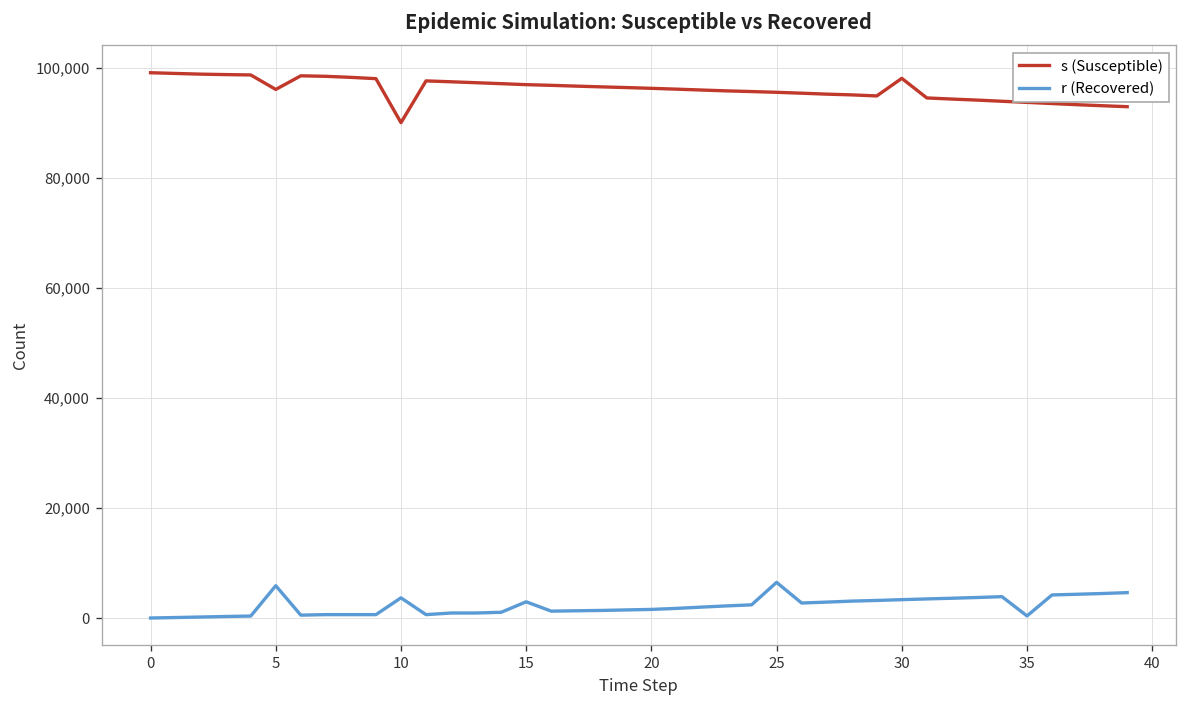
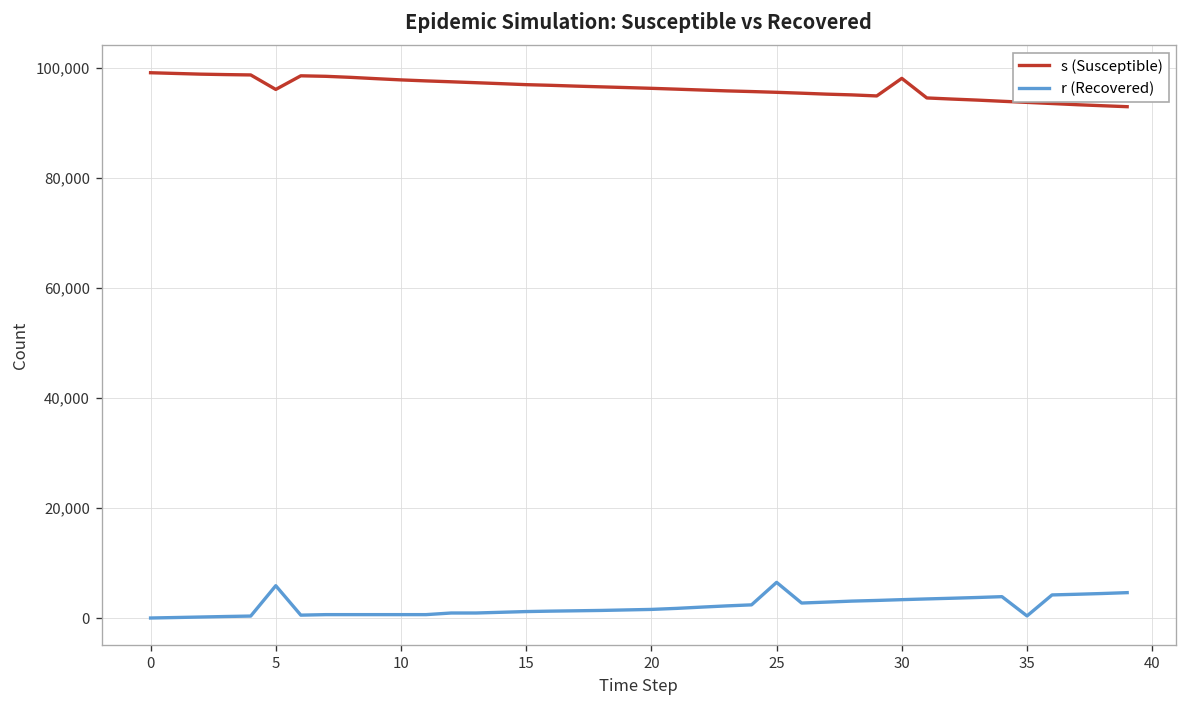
  {
    "s (Susceptible)": {
      "0": "99,000",
      "5": "96,000",
-     "10": "90,000",
+     "10": "98,000",
      "15": "97,000",
      "20": "96,000",
      "25": "96,000",
      "30": "98,000"
    },
    "r (Recovered)": {
      "0": "0",
      "5": "6,000",
-     "10": "4,000",
-     "15": "3,000",
+     "10": "1,000",
+     "15": "1,000",
      "20": "2,000",
      "25": "6,000",
      "30": "3,000",
      "35": "0"
    }
  }
